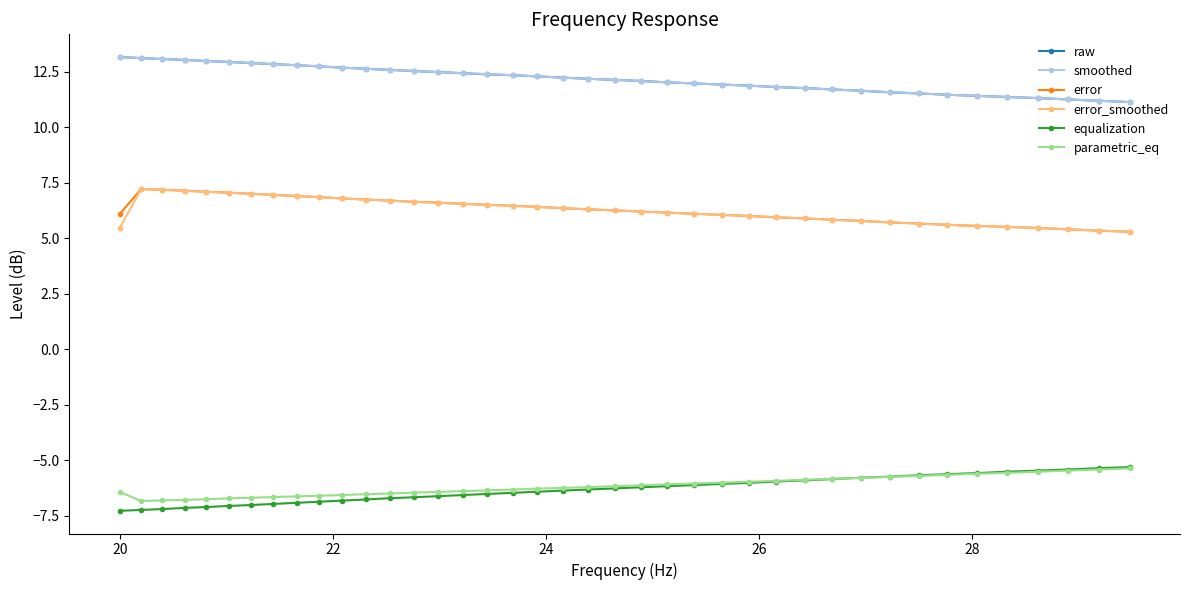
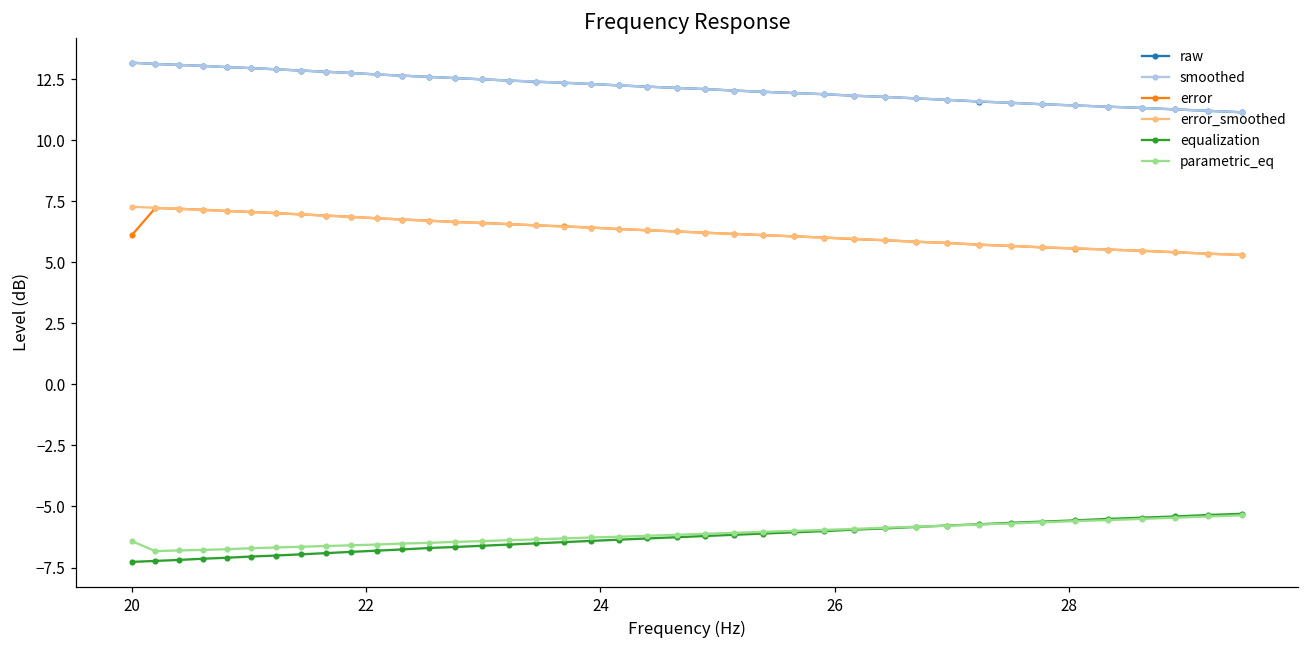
  {
    "smoothed": {
      "20": 13.2
    },
    "error": {
      "20": 6.1
    },
    "error_smoothed": {
-     "20": 5.5
+     "20": 7.3
    },
    "equalization": {
      "20": -7.3
    },
    "parametric_eq": {
      "20": -6.4
    }
  }
